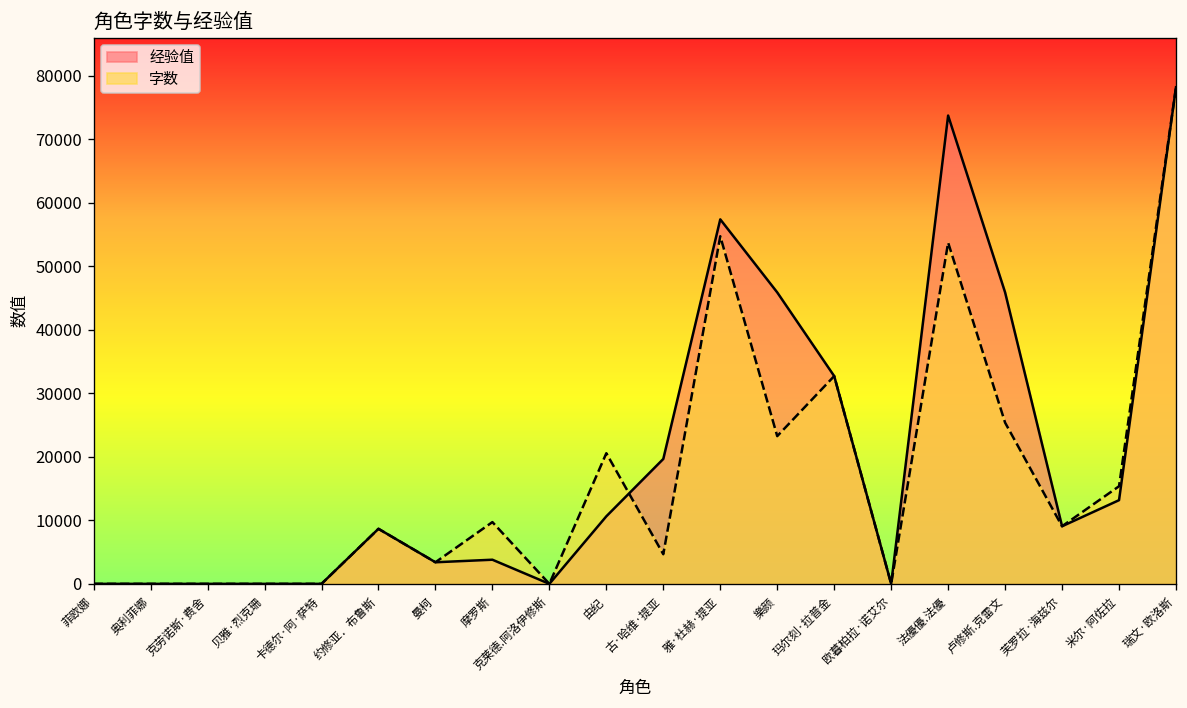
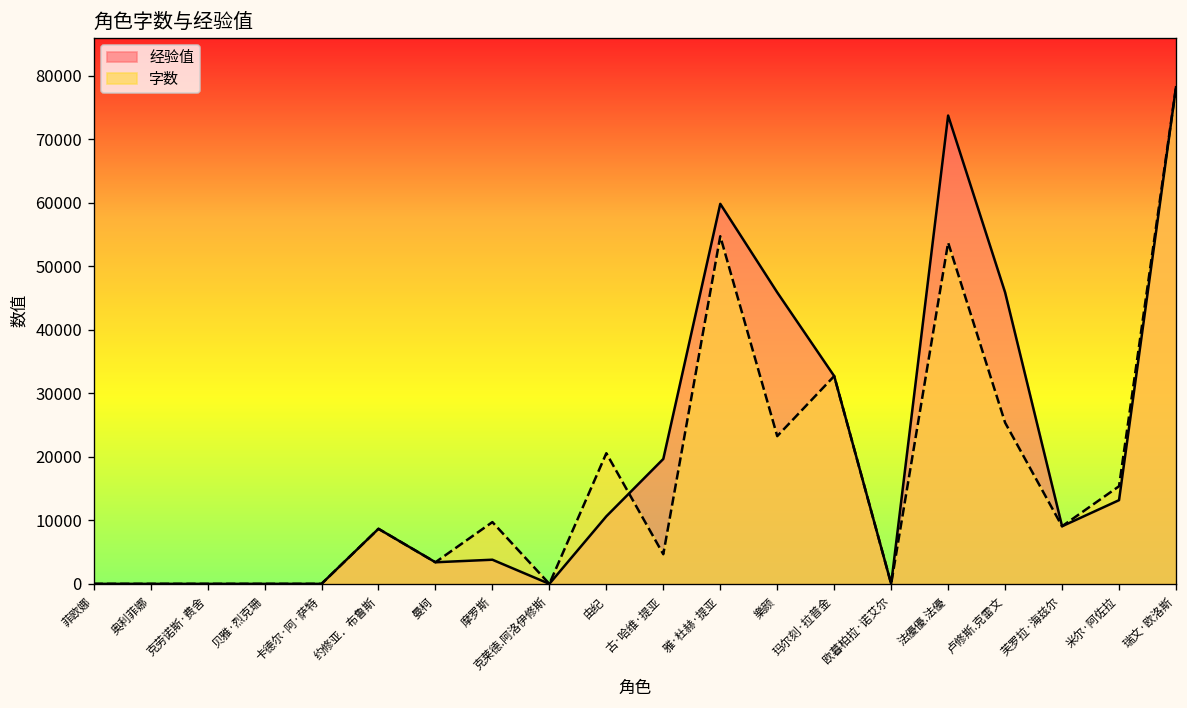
  {
    "经验值": {
      "摩罗斯": 4000,
      "由纪": 11000,
      "古·哈维·提亚": 20000,
-     "雅·杜赫·提亚": 57000,
+     "雅·杜赫·提亚": 60000,
      "樂颜": 46000,
      "法優優.法優": 74000,
      "卢修斯.克雷文": 46000,
      "米尔·阿佐拉": 13000
    },
    "字数": {
      "摩罗斯": 10000,
      "由纪": 21000,
      "古·哈维·提亚": 5000,
      "雅·杜赫·提亚": 55000,
      "樂颜": 23000,
      "法優優.法優": 54000,
      "卢修斯.克雷文": 25000,
      "米尔·阿佐拉": 15000
    }
  }
